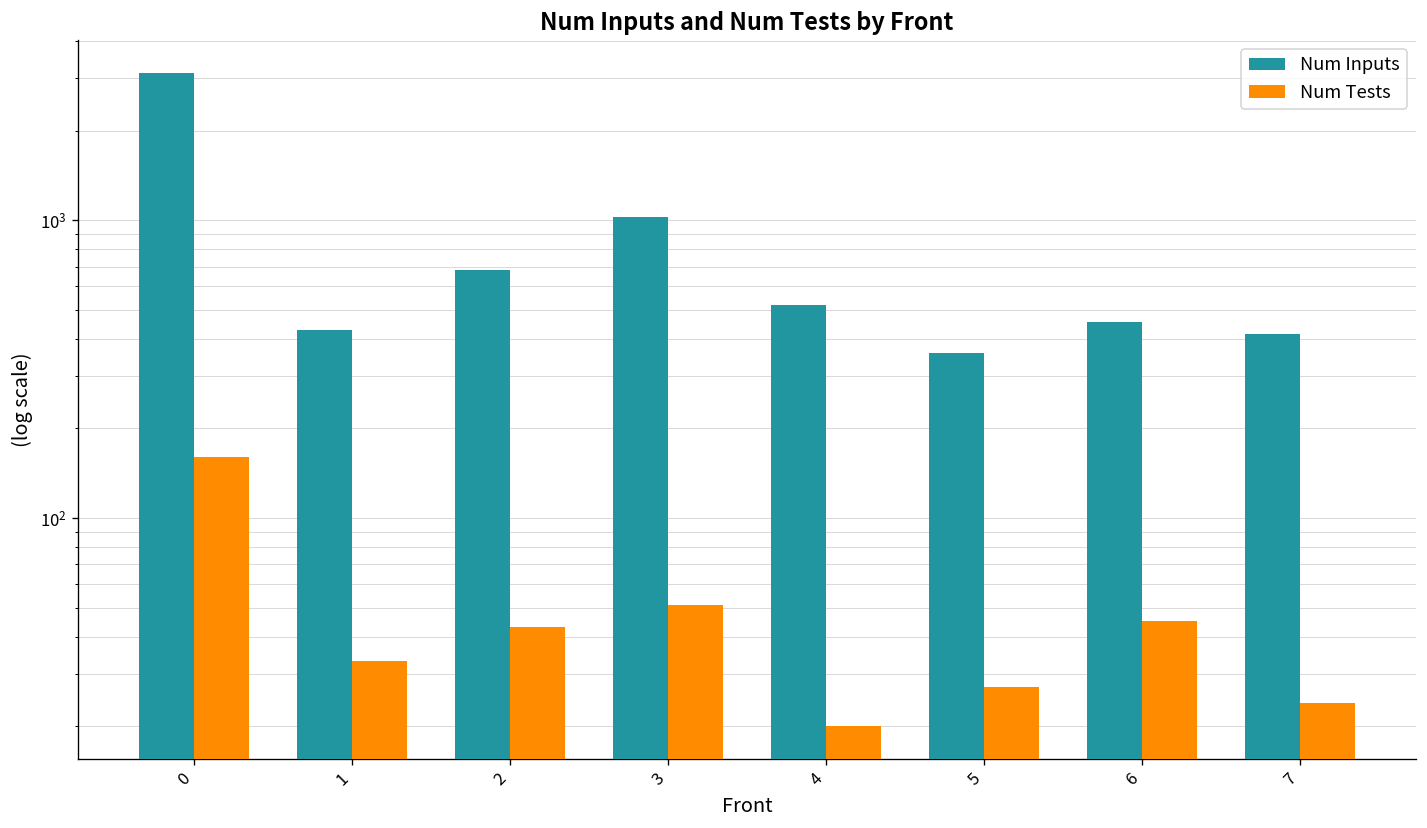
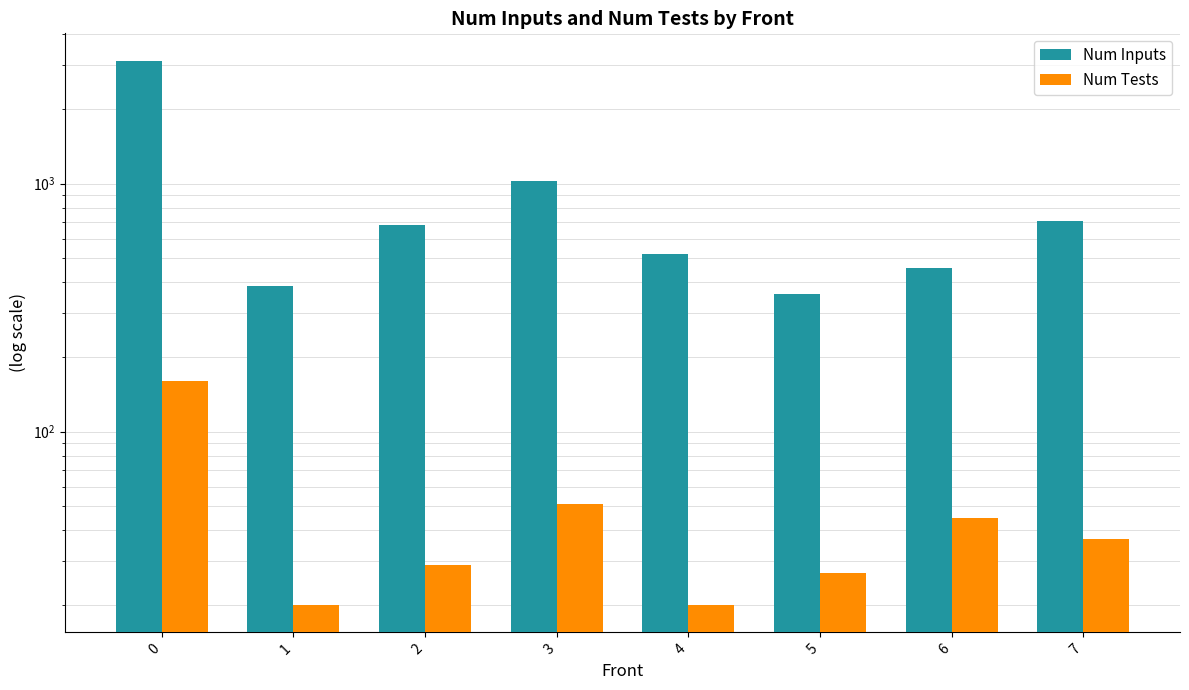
  {
    "Num Inputs": {
      "0": 3100,
-     "1": 430,
+     "1": 390,
      "2": 680,
      "3": 1030,
      "4": 520,
      "5": 360,
      "6": 460,
-     "7": 420
+     "7": 710
    },
    "Num Tests": {
      "0": 160,
-     "1": 33,
-     "2": 43,
+     "1": 20,
+     "2": 29,
      "3": 51,
      "4": 20,
      "5": 27,
      "6": 45,
-     "7": 24
+     "7": 37
    }
  }
